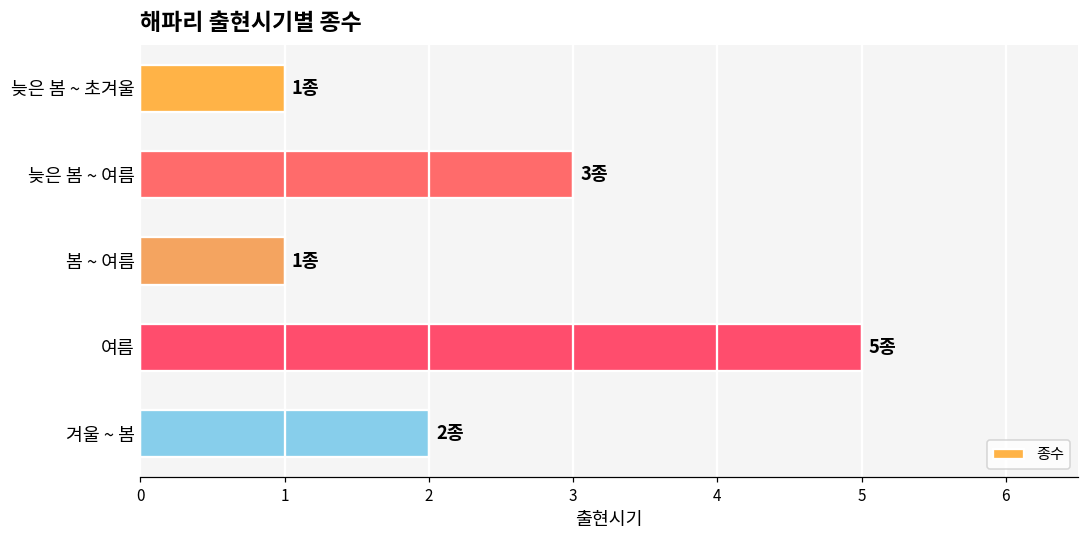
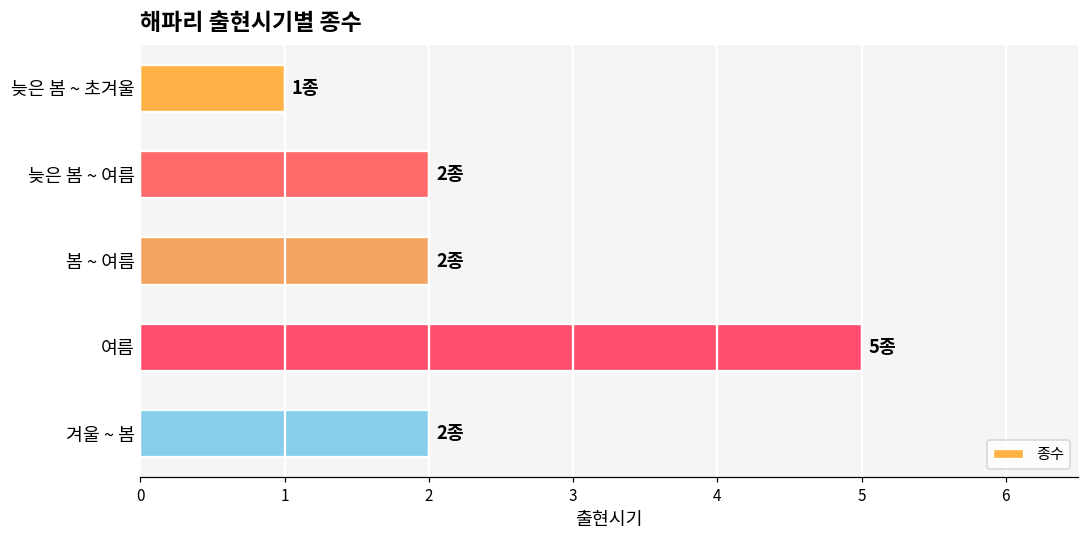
  {
    "늦은 봄 ~ 초겨울": "1종",
-   "늦은 봄 ~ 여름": "3종",
-   "봄 ~ 여름": "1종",
+   "늦은 봄 ~ 여름": "2종",
+   "봄 ~ 여름": "2종",
    "여름": "5종",
    "겨울 ~ 봄": "2종"
  }
